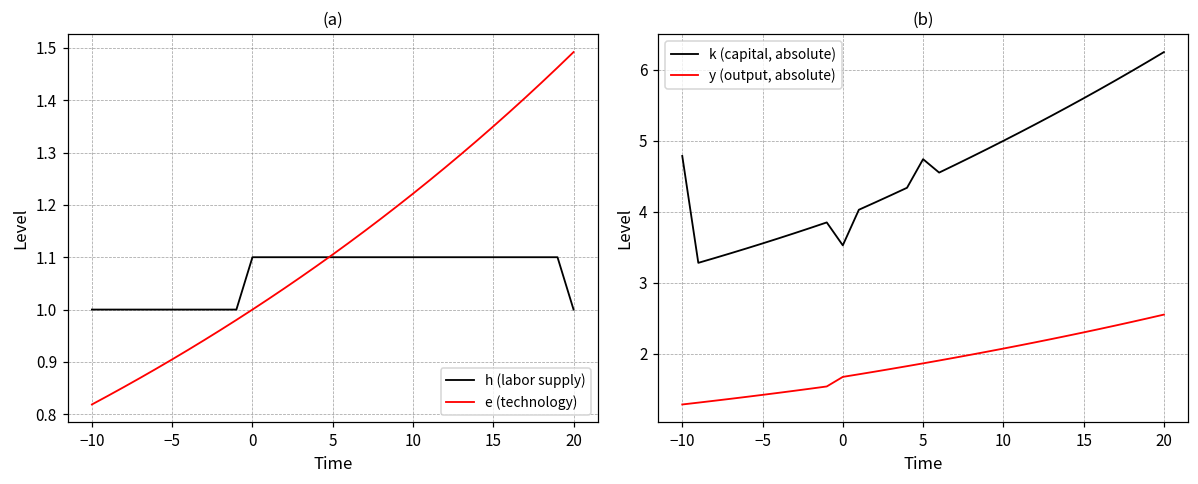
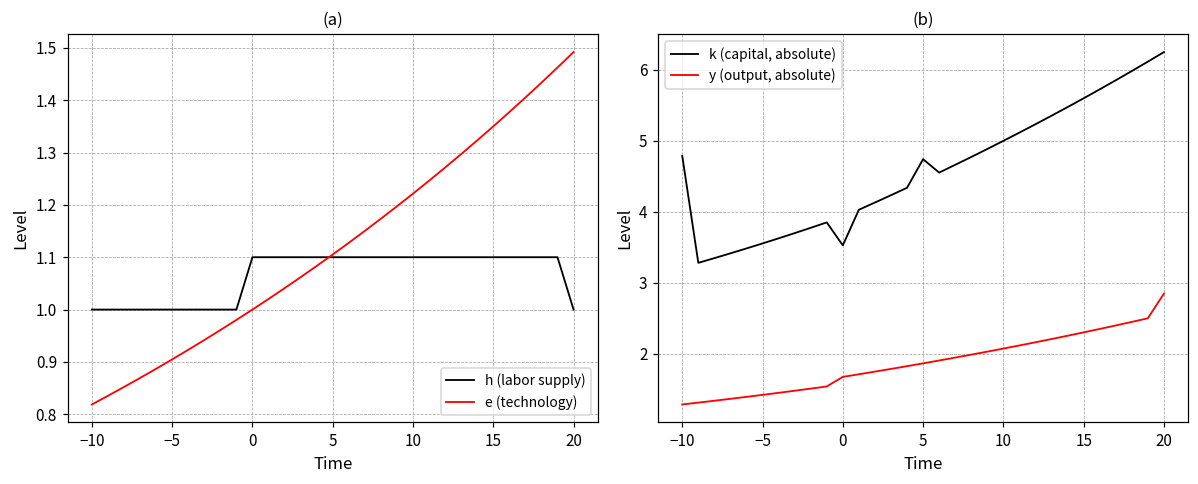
  {
    "(a)": {
      "h (labor supply)": {
        "−10": 1.00,
        "−5": 1.00,
        "0": 1.10,
        "10": 1.10,
        "15": 1.10,
        "20": 1.00
      },
      "e (technology)": {
        "−10": 0.82,
        "−5": 0.90,
        "0": 1.00,
        "10": 1.22,
        "15": 1.35,
        "20": 1.49
      }
    },
    "(b)": {
      "k (capital, absolute)": {
        "−10": 4.8,
        "−5": 3.6,
        "0": 3.5,
        "5": 4.7,
        "10": 5.0,
        "15": 5.6,
        "20": 6.2
      },
      "y (output, absolute)": {
        "−10": 1.3,
        "−5": 1.4,
        "0": 1.7,
        "5": 1.9,
        "10": 2.1,
        "15": 2.3,
-       "20": 2.6
+       "20": 2.8
      }
    }
  }
